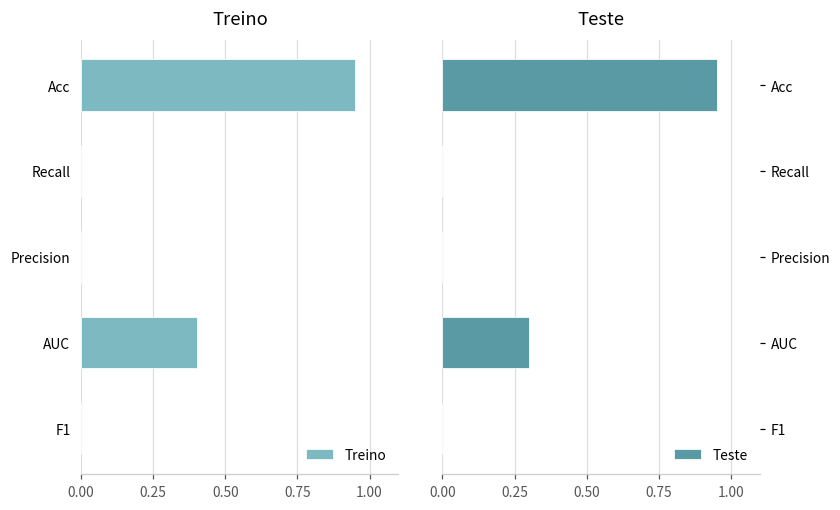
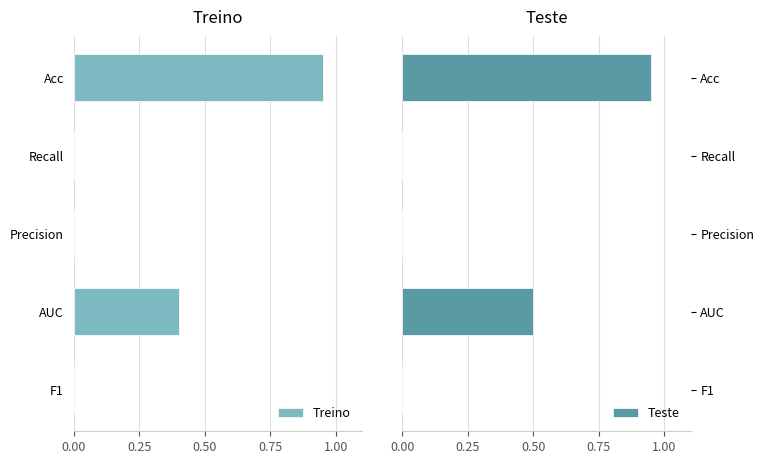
  {
    "Treino": {
      "Acc": 0.95,
      "Recall": 0.00,
      "Precision": 0.00,
      "AUC": 0.40,
      "F1": 0.00
    },
    "Teste": {
      "Acc": 0.95,
      "Recall": 0.0,
      "Precision": 0.0,
-     "AUC": 0.3,
+     "AUC": 0.5,
      "F1": 0.0
    }
  }
